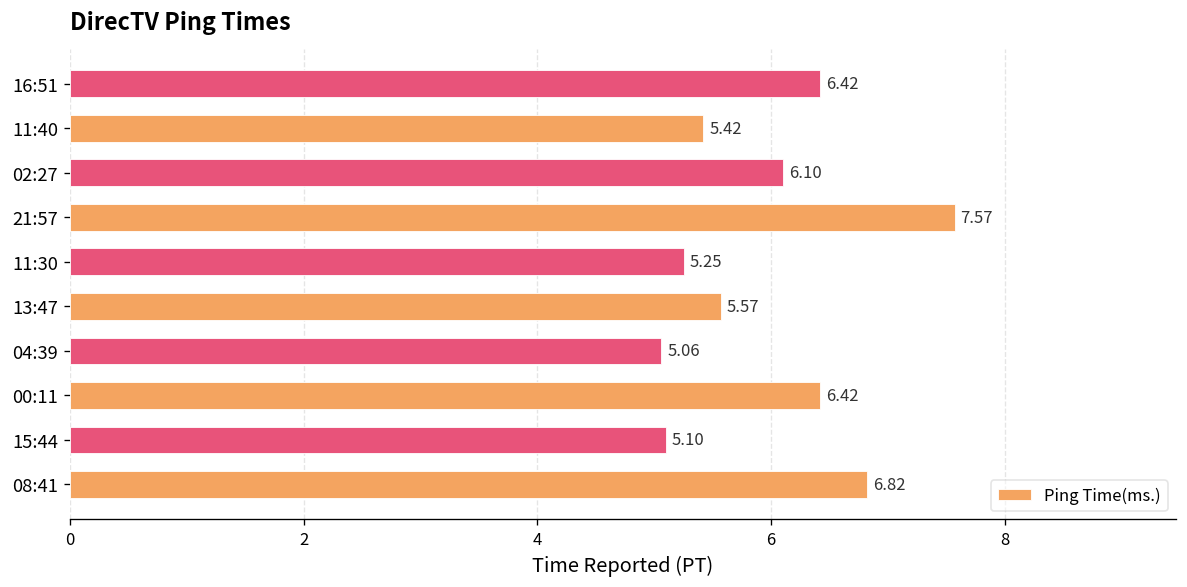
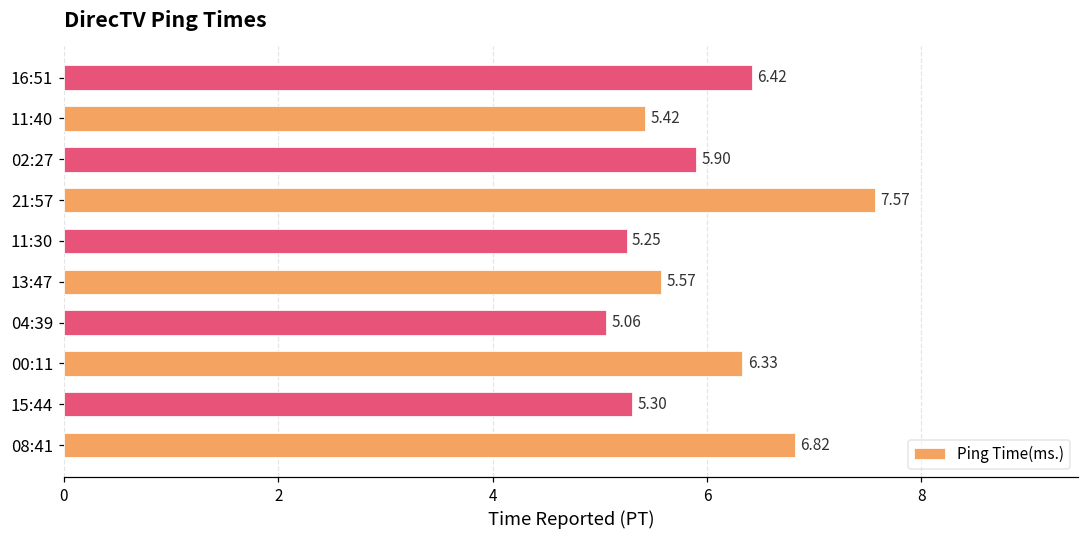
  {
    "16:51": 6.42,
    "11:40": 5.42,
-   "02:27": 6.10,
+   "02:27": 5.90,
    "21:57": 7.57,
    "11:30": 5.25,
    "13:47": 5.57,
    "04:39": 5.06,
-   "00:11": 6.42,
-   "15:44": 5.10,
+   "00:11": 6.33,
+   "15:44": 5.30,
    "08:41": 6.82
  }
